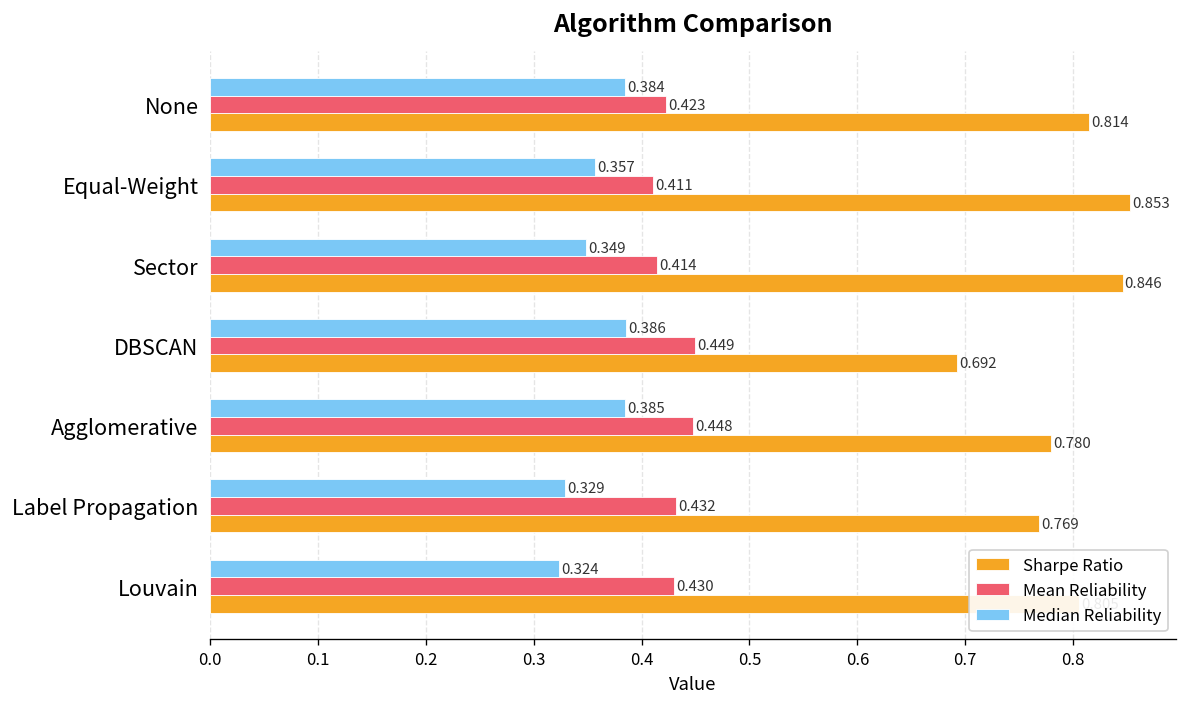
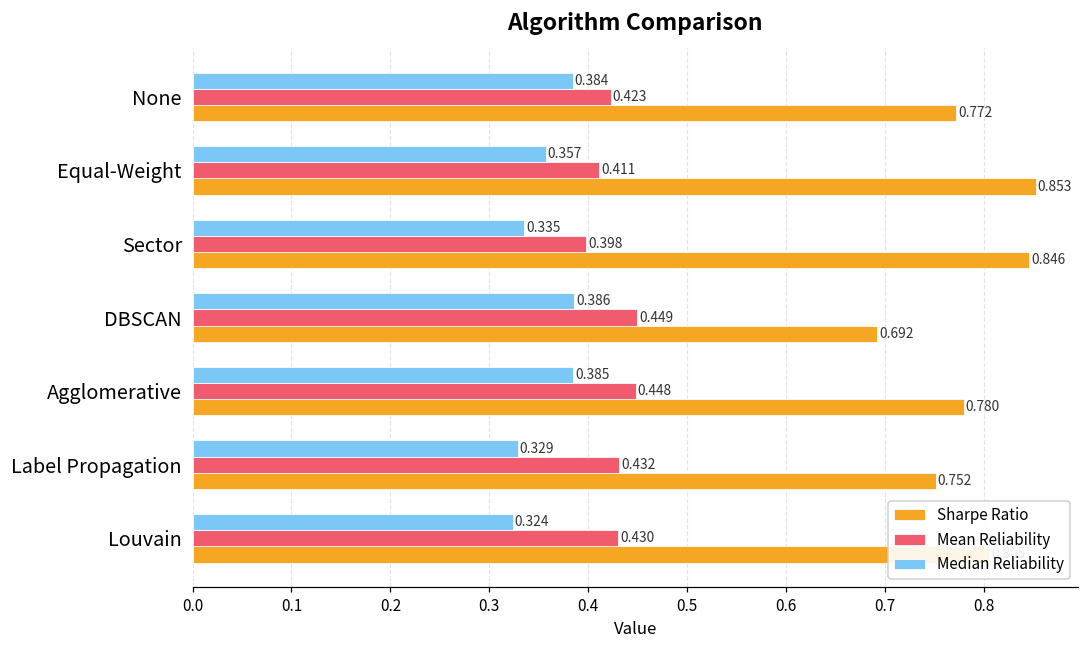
  {
    "Sharpe Ratio": {
-     "None": 0.814,
+     "None": 0.772,
      "Equal-Weight": 0.853,
      "Sector": 0.846,
      "DBSCAN": 0.692,
      "Agglomerative": 0.780,
-     "Label Propagation": 0.769
+     "Label Propagation": 0.752
    },
    "Mean Reliability": {
      "None": 0.423,
      "Equal-Weight": 0.411,
-     "Sector": 0.414,
+     "Sector": 0.398,
      "DBSCAN": 0.449,
      "Agglomerative": 0.448,
      "Label Propagation": 0.432,
      "Louvain": 0.430
    },
    "Median Reliability": {
      "None": 0.384,
      "Equal-Weight": 0.357,
-     "Sector": 0.349,
+     "Sector": 0.335,
      "DBSCAN": 0.386,
      "Agglomerative": 0.385,
      "Label Propagation": 0.329,
      "Louvain": 0.324
    }
  }
